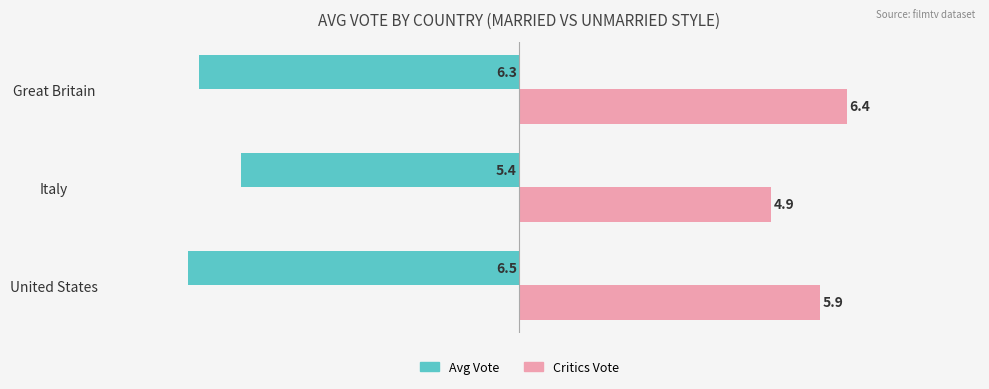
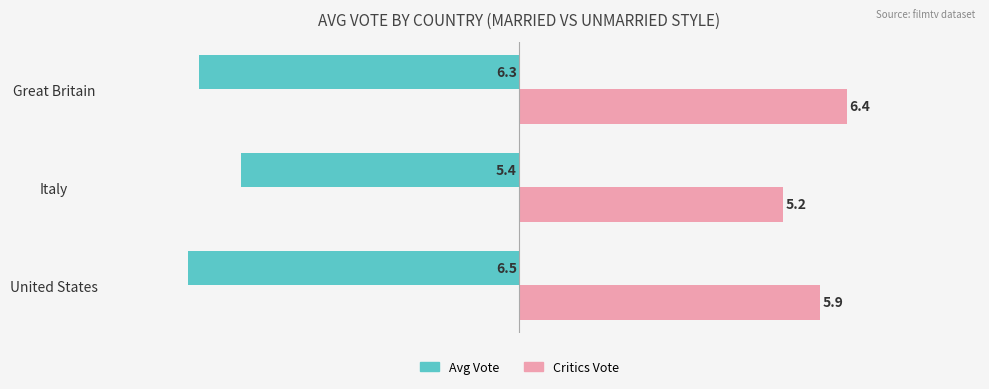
  {
    "Critics Vote": {
      "Great Britain": 6.4,
-     "Italy": 4.9,
+     "Italy": 5.2,
      "United States": 5.9
    }
  }
